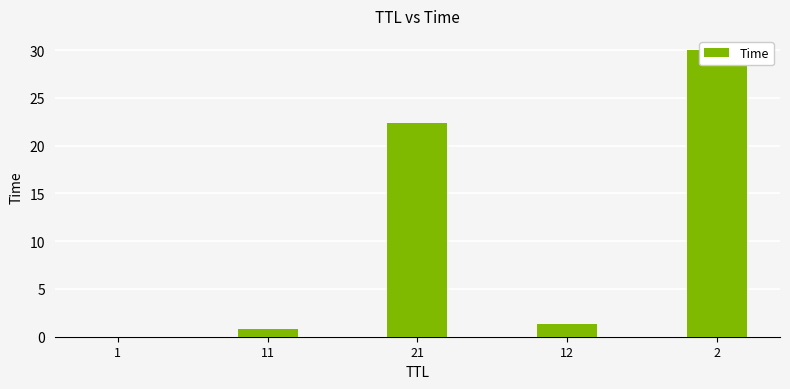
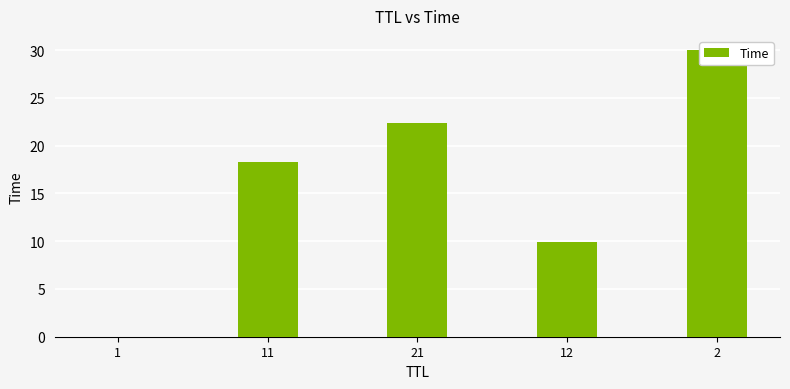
  {
-   "11": 1,
+   "11": 18,
    "21": 22,
-   "12": 1
+   "12": 10
  }
